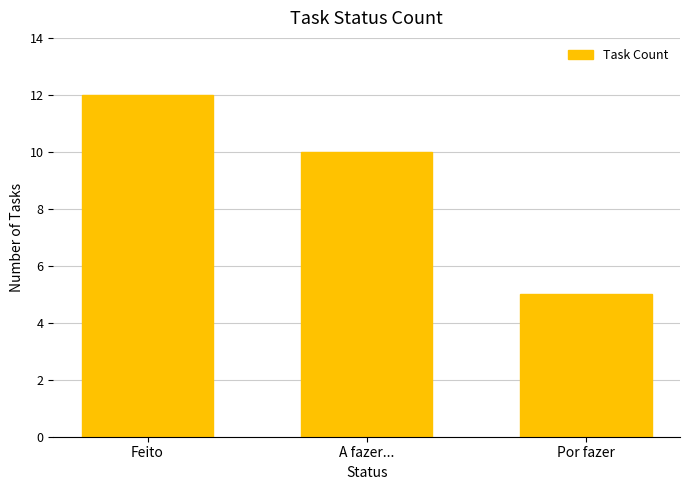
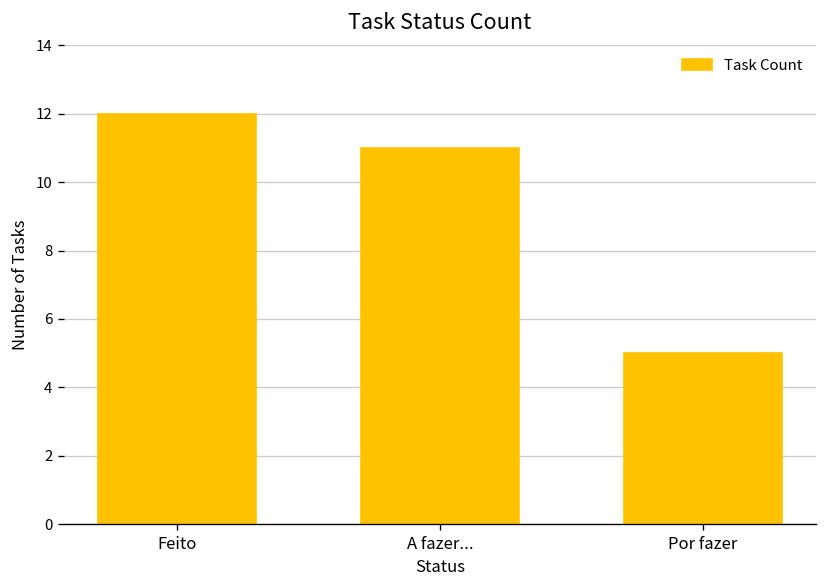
  {
    "Feito": 12,
-   "A fazer...": 10,
+   "A fazer...": 11,
    "Por fazer": 5
  }
